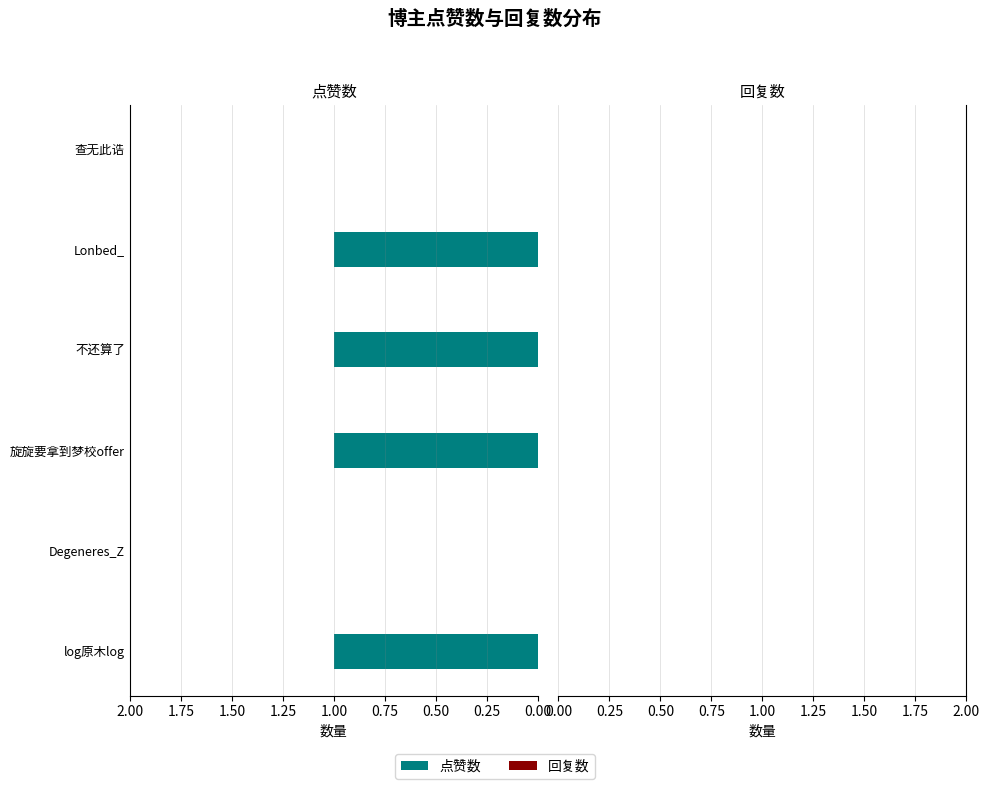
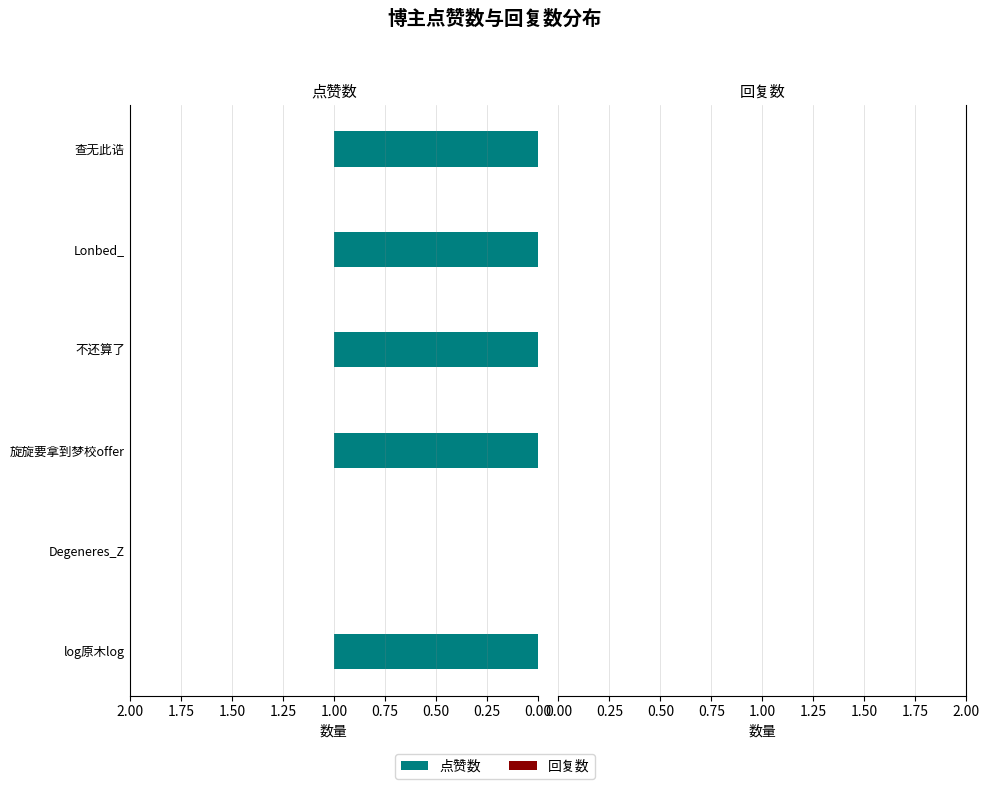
  {
    "点赞数": {
-     "查无此诰": 0,
+     "查无此诰": 1,
      "Lonbed_": 1,
      "不还算了": 1,
      "旋旋要拿到梦校offer": 1,
      "Degeneres_Z": 0,
      "log原木log": 1
    }
  }
